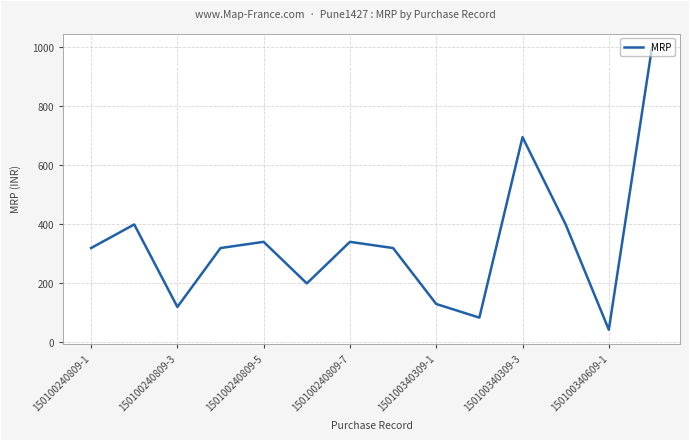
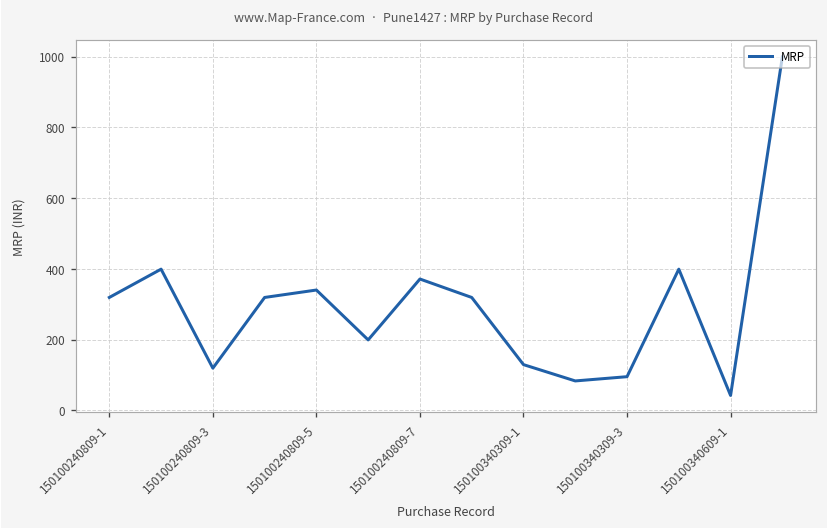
  {
    "150100240809-1": 320,
    "150100240809-3": 120,
    "150100240809-5": 340,
-   "150100240809-7": 340,
+   "150100240809-7": 370,
    "150100340309-1": 130,
-   "150100340309-3": 700,
+   "150100340309-3": 100,
    "150100340609-1": 40
  }
